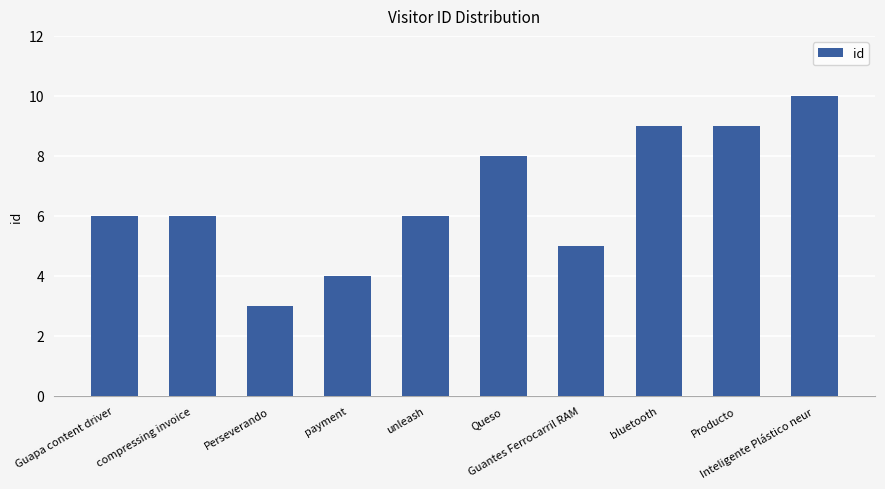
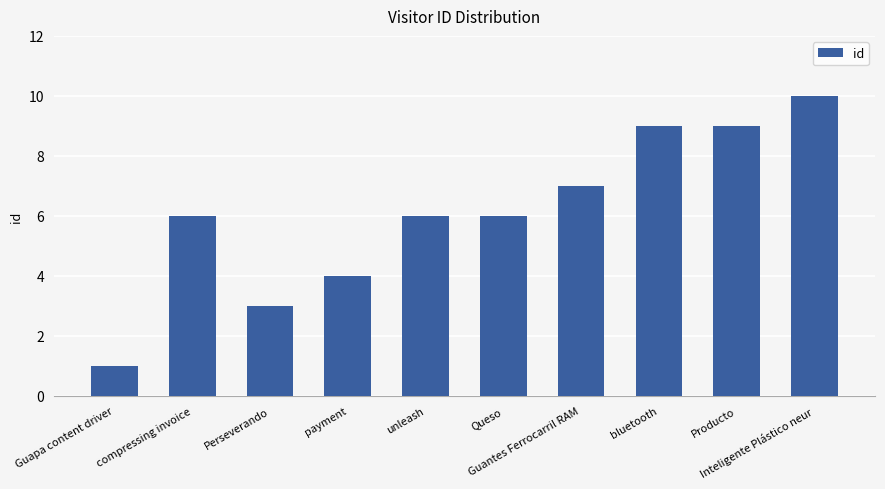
  {
-   "Guapa content driver": 6,
+   "Guapa content driver": 1,
    "compressing invoice": 6,
    "Perseverando": 3,
    "payment": 4,
    "unleash": 6,
-   "Queso": 8,
-   "Guantes Ferrocarril RAM": 5,
+   "Queso": 6,
+   "Guantes Ferrocarril RAM": 7,
    "bluetooth": 9,
    "Producto": 9,
    "Inteligente Plástico neur": 10
  }
